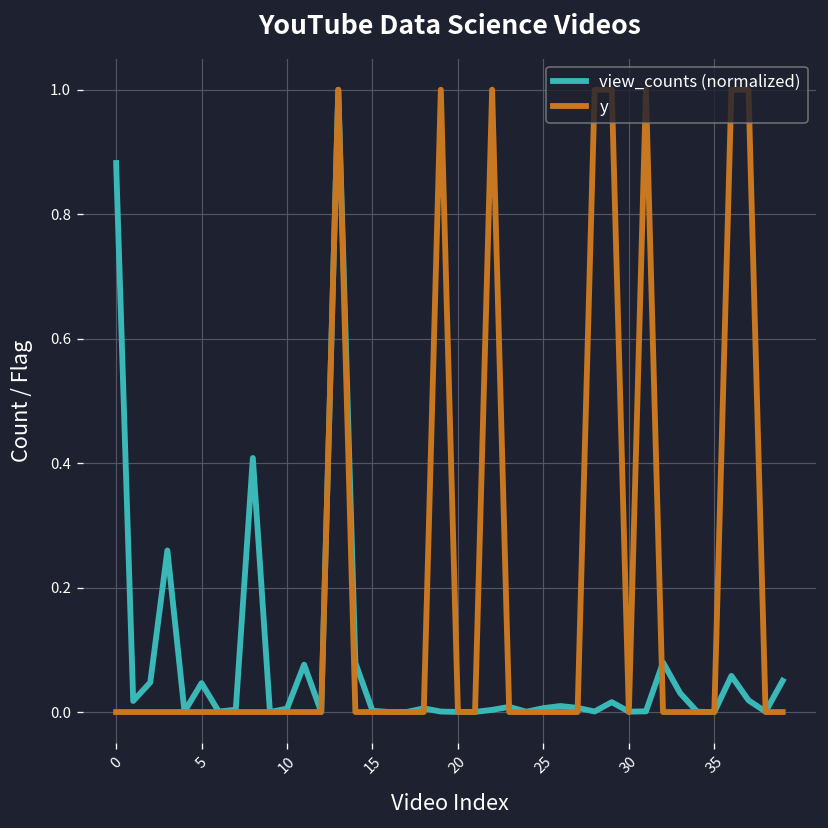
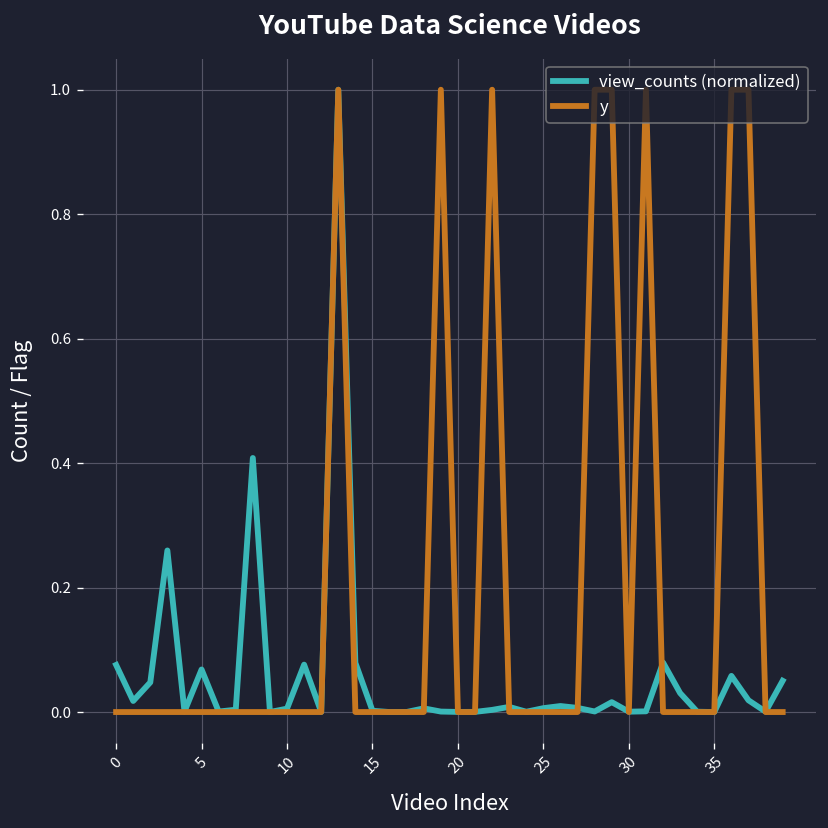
  {
    "view_counts (normalized)": {
-     "0": 0.88,
-     "5": 0.05,
+     "0": 0.08,
+     "5": 0.07,
      "10": 0.01,
      "25": 0.01
    },
    "y": {
      "0": 0.00,
      "5": 0.00,
      "10": 0.00,
      "25": 0.00
    }
  }
